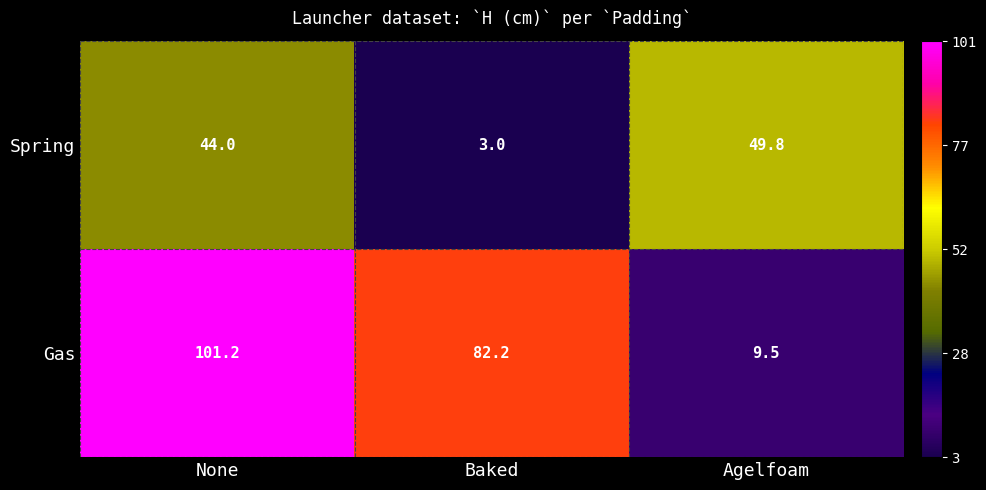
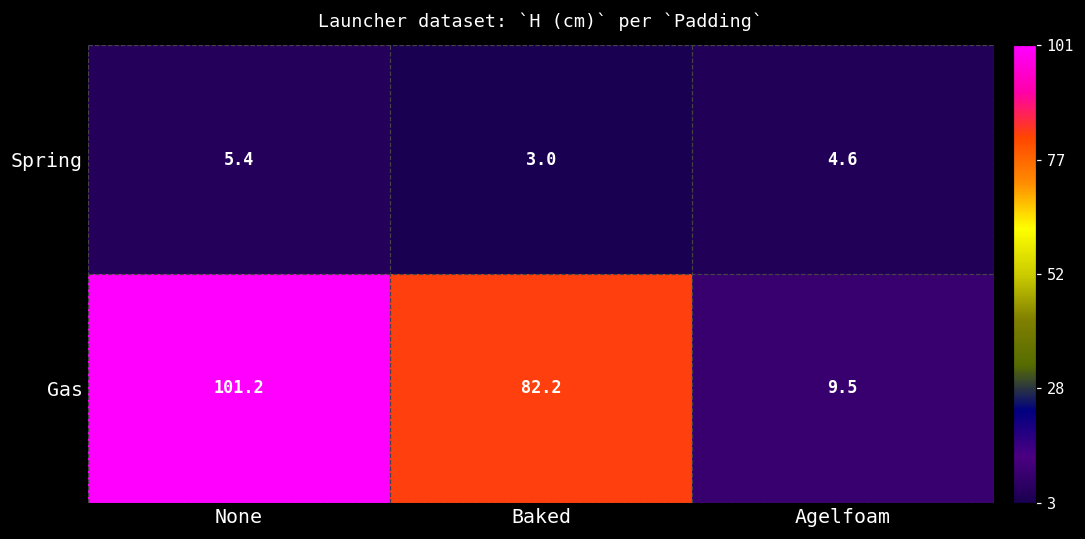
  {
    "Spring": {
-     "None": 44.0,
+     "None": 5.4,
      "Baked": 3.0,
-     "Agelfoam": 49.8
+     "Agelfoam": 4.6
    },
    "Gas": {
      "None": 101.2,
      "Baked": 82.2,
      "Agelfoam": 9.5
    }
  }
